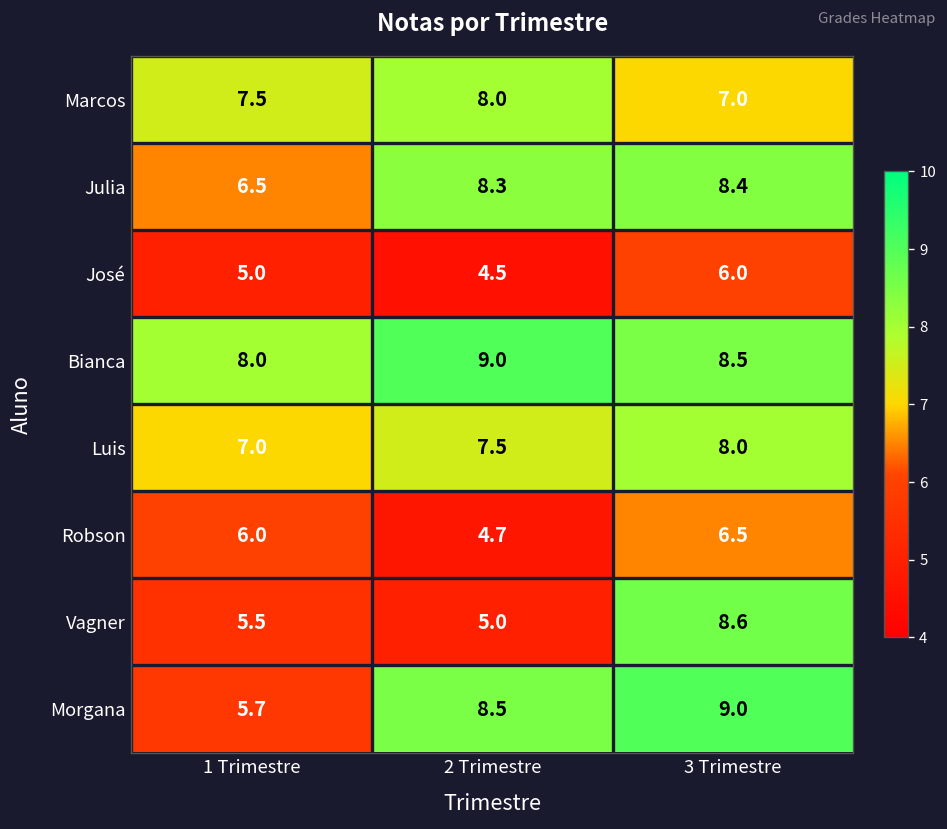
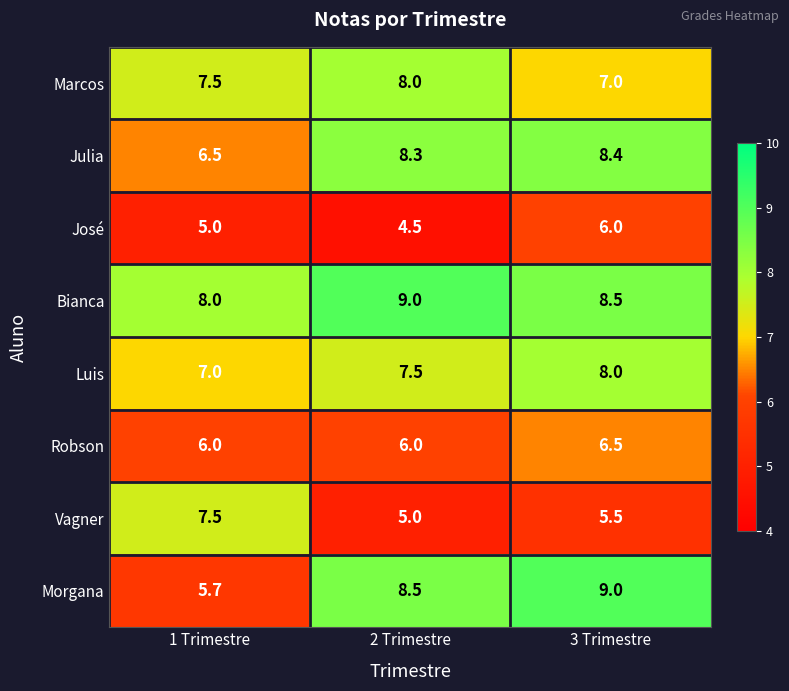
  {
    "Marcos": {
      "1 Trimestre": 7.5,
      "2 Trimestre": 8.0,
      "3 Trimestre": 7.0
    },
    "Julia": {
      "1 Trimestre": 6.5,
      "2 Trimestre": 8.3,
      "3 Trimestre": 8.4
    },
    "José": {
      "1 Trimestre": 5.0,
      "2 Trimestre": 4.5,
      "3 Trimestre": 6.0
    },
    "Bianca": {
      "1 Trimestre": 8.0,
      "2 Trimestre": 9.0,
      "3 Trimestre": 8.5
    },
    "Luis": {
      "1 Trimestre": 7.0,
      "2 Trimestre": 7.5,
      "3 Trimestre": 8.0
    },
    "Robson": {
      "1 Trimestre": 6.0,
-     "2 Trimestre": 4.7,
+     "2 Trimestre": 6.0,
      "3 Trimestre": 6.5
    },
    "Vagner": {
-     "1 Trimestre": 5.5,
+     "1 Trimestre": 7.5,
      "2 Trimestre": 5.0,
-     "3 Trimestre": 8.6
+     "3 Trimestre": 5.5
    },
    "Morgana": {
      "1 Trimestre": 5.7,
      "2 Trimestre": 8.5,
      "3 Trimestre": 9.0
    }
  }
